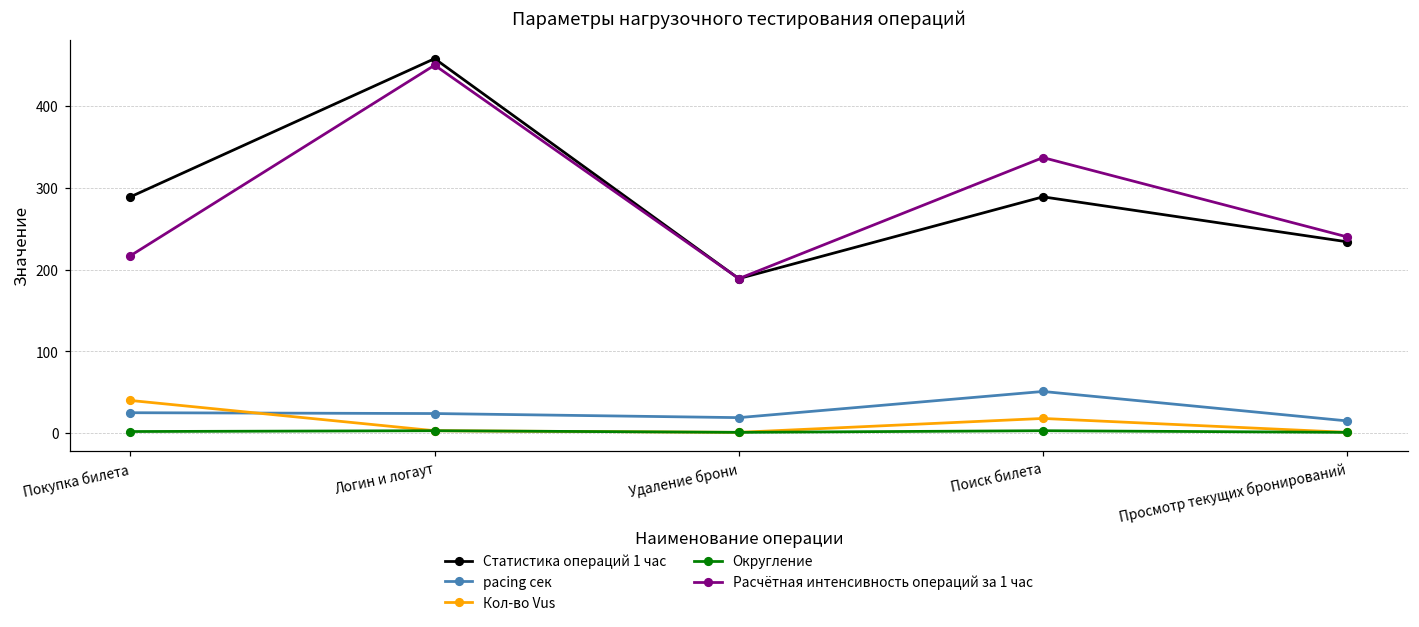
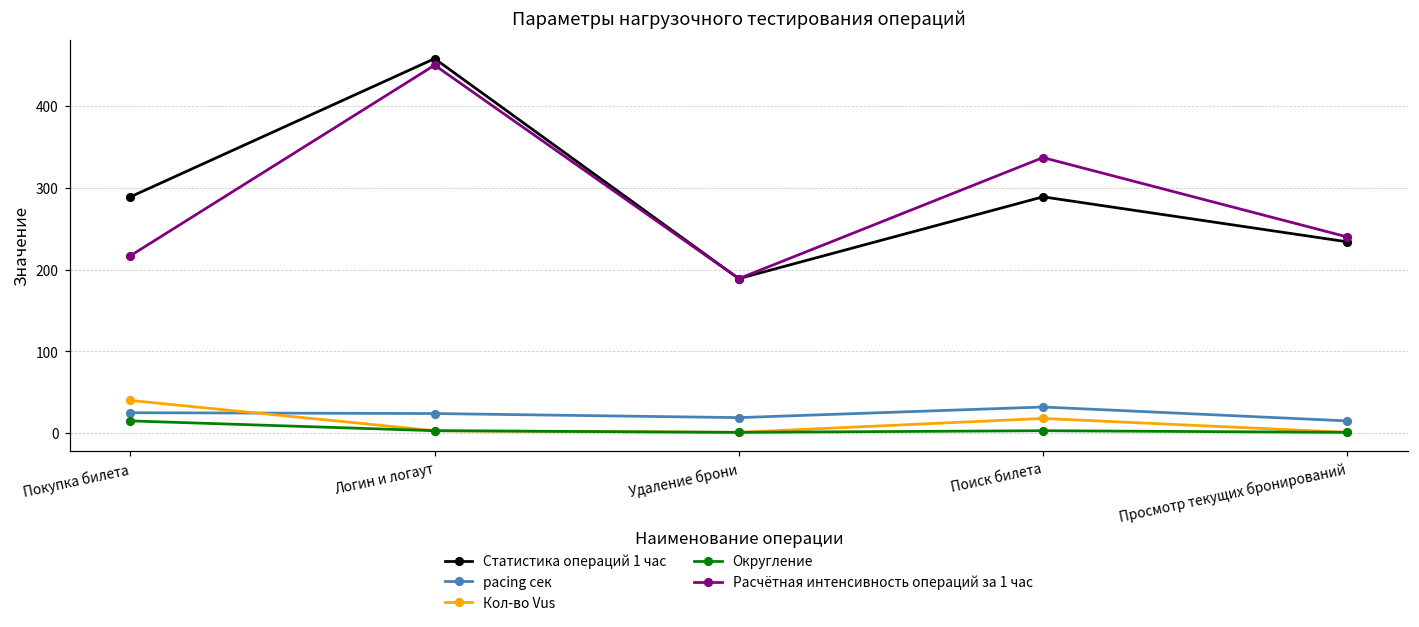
  {
    "Статистика операций 1 час": {
      "Покупка билета": 290,
      "Логин и логаут": 460,
      "Поиск билета": 290,
      "Просмотр текущих бронирований": 230
    },
    "pacing сек": {
      "Покупка билета": 30,
      "Логин и логаут": 20,
      "Удаление брони": 20,
-     "Поиск билета": 50,
+     "Поиск билета": 30,
      "Просмотр текущих бронирований": 20
    },
    "Кол-во Vus": {
      "Покупка билета": 40,
      "Поиск билета": 20
    },
    "Округление": {
-     "Покупка билета": 0,
+     "Покупка билета": 20,
      "Поиск билета": 0
    },
    "Расчётная интенсивность операций за 1 час": {
      "Покупка билета": 220,
      "Логин и логаут": 450,
      "Поиск билета": 340,
      "Просмотр текущих бронирований": 240
    }
  }
